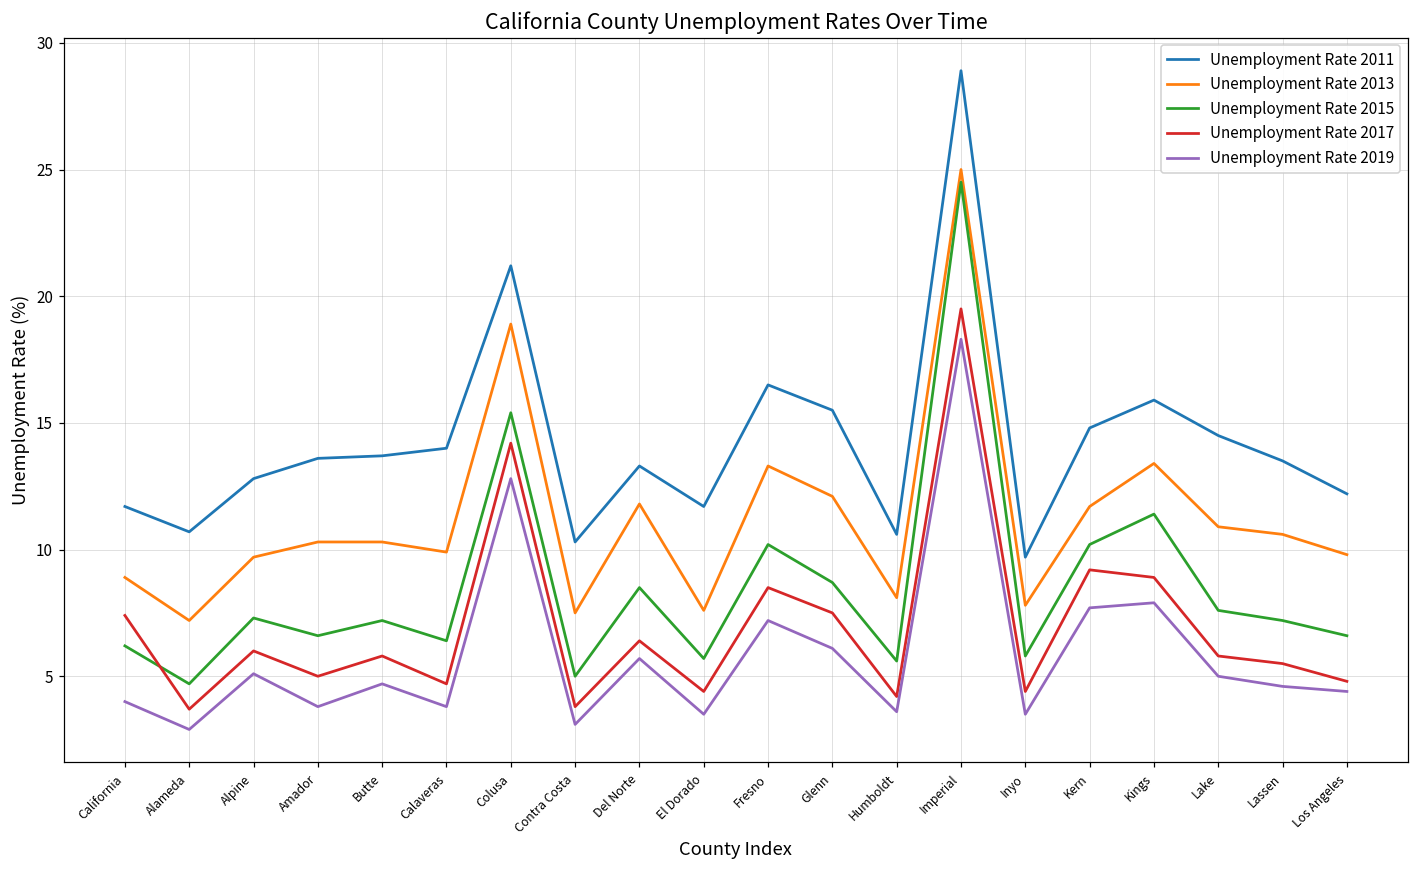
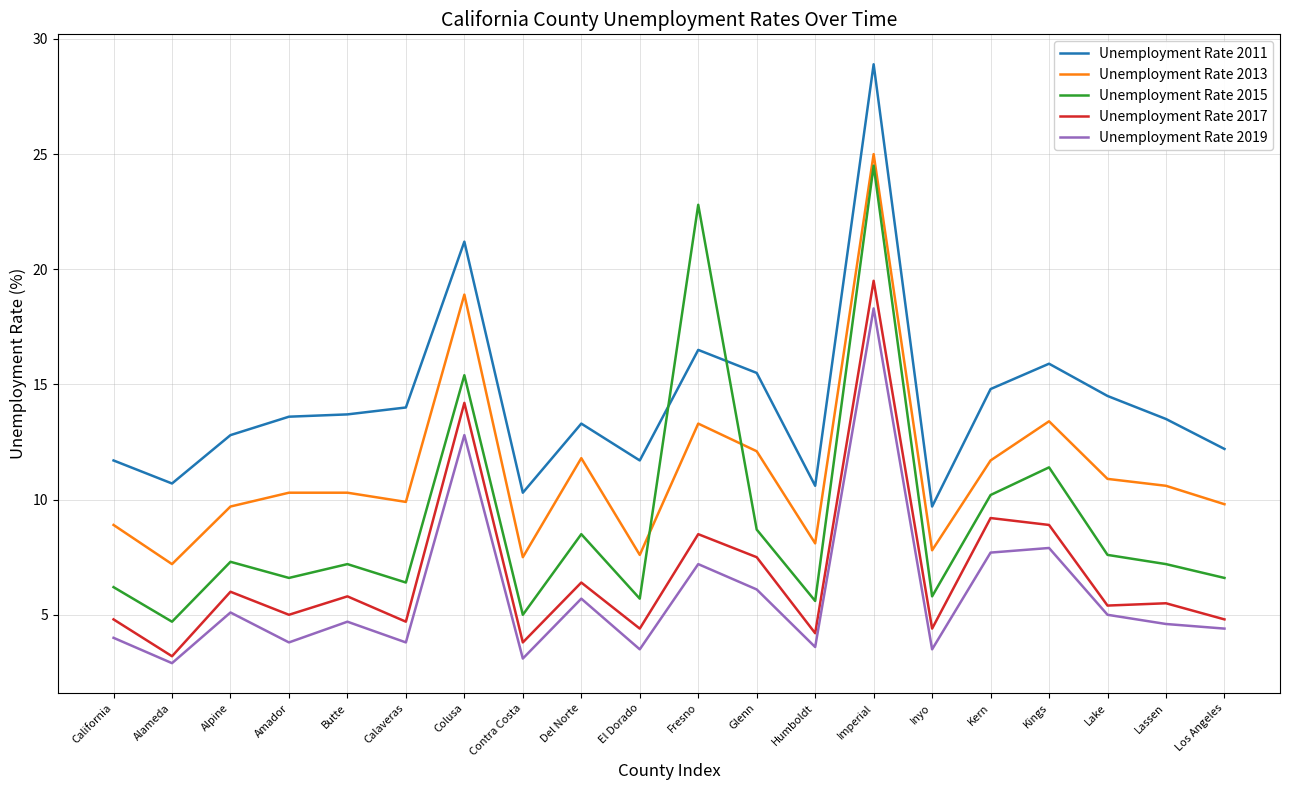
  {
    "Unemployment Rate 2011": {
      "California": 11.7,
      "Alameda": 10.7,
      "Alpine": 12.8,
      "Amador": 13.6,
      "Butte": 13.7,
      "Calaveras": 14.0,
      "Colusa": 21.2,
      "Contra Costa": 10.3,
      "Del Norte": 13.3,
      "El Dorado": 11.7,
      "Fresno": 16.5,
      "Glenn": 15.5,
      "Humboldt": 10.6,
      "Imperial": 28.9,
      "Inyo": 9.7,
      "Kern": 14.8,
      "Kings": 15.9,
      "Lake": 14.5,
      "Lassen": 13.5,
      "Los Angeles": 12.2
    },
    "Unemployment Rate 2013": {
      "California": 8.9,
      "Alameda": 7.2,
      "Alpine": 9.7,
      "Amador": 10.3,
      "Butte": 10.3,
      "Calaveras": 9.9,
      "Colusa": 18.9,
      "Contra Costa": 7.5,
      "Del Norte": 11.8,
      "El Dorado": 7.6,
      "Fresno": 13.3,
      "Glenn": 12.1,
      "Humboldt": 8.1,
      "Imperial": 25.0,
      "Inyo": 7.8,
      "Kern": 11.7,
      "Kings": 13.4,
      "Lake": 10.9,
      "Lassen": 10.6,
      "Los Angeles": 9.8
    },
    "Unemployment Rate 2015": {
      "California": 6.2,
      "Alameda": 4.7,
      "Alpine": 7.3,
      "Amador": 6.6,
      "Butte": 7.2,
      "Calaveras": 6.4,
      "Colusa": 15.4,
      "Contra Costa": 5.0,
      "Del Norte": 8.5,
      "El Dorado": 5.7,
-     "Fresno": 10.2,
+     "Fresno": 22.8,
      "Glenn": 8.7,
      "Humboldt": 5.6,
      "Imperial": 24.5,
      "Inyo": 5.8,
      "Kern": 10.2,
      "Kings": 11.4,
      "Lake": 7.6,
      "Lassen": 7.2,
      "Los Angeles": 6.6
    },
    "Unemployment Rate 2017": {
-     "California": 7.4,
-     "Alameda": 3.7,
+     "California": 4.8,
+     "Alameda": 3.2,
      "Alpine": 6.0,
      "Amador": 5.0,
      "Butte": 5.8,
      "Calaveras": 4.7,
      "Colusa": 14.2,
      "Contra Costa": 3.8,
      "Del Norte": 6.4,
      "El Dorado": 4.4,
      "Fresno": 8.5,
      "Glenn": 7.5,
      "Humboldt": 4.2,
      "Imperial": 19.5,
      "Inyo": 4.4,
      "Kern": 9.2,
      "Kings": 8.9,
-     "Lake": 5.8,
+     "Lake": 5.4,
      "Lassen": 5.5,
      "Los Angeles": 4.8
    },
    "Unemployment Rate 2019": {
      "California": 4.0,
      "Alameda": 2.9,
      "Alpine": 5.1,
      "Amador": 3.8,
      "Butte": 4.7,
      "Calaveras": 3.8,
      "Colusa": 12.8,
      "Contra Costa": 3.1,
      "Del Norte": 5.7,
      "El Dorado": 3.5,
      "Fresno": 7.2,
      "Glenn": 6.1,
      "Humboldt": 3.6,
      "Imperial": 18.3,
      "Inyo": 3.5,
      "Kern": 7.7,
      "Kings": 7.9,
      "Lake": 5.0,
      "Lassen": 4.6,
      "Los Angeles": 4.4
    }
  }
